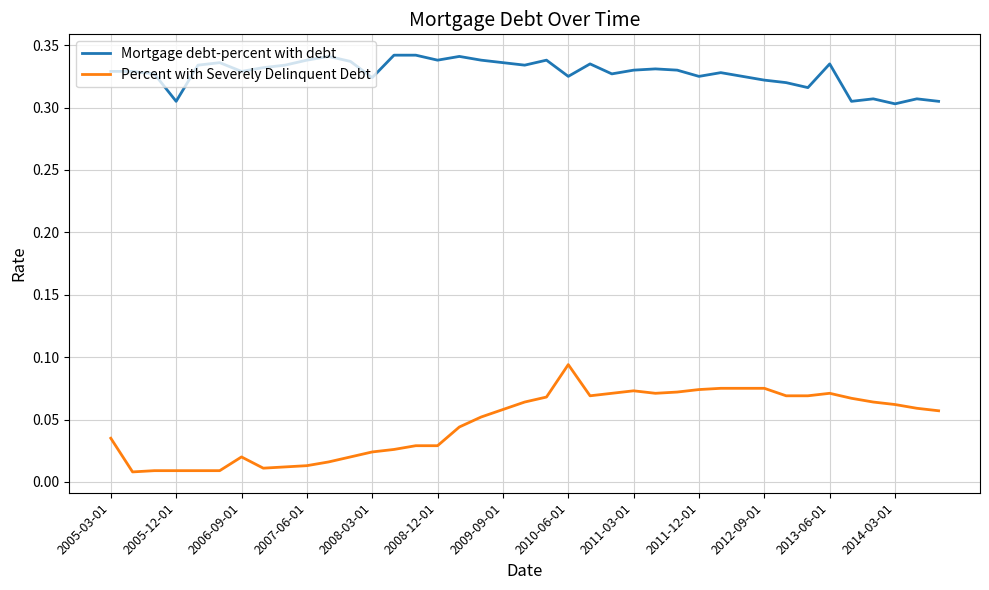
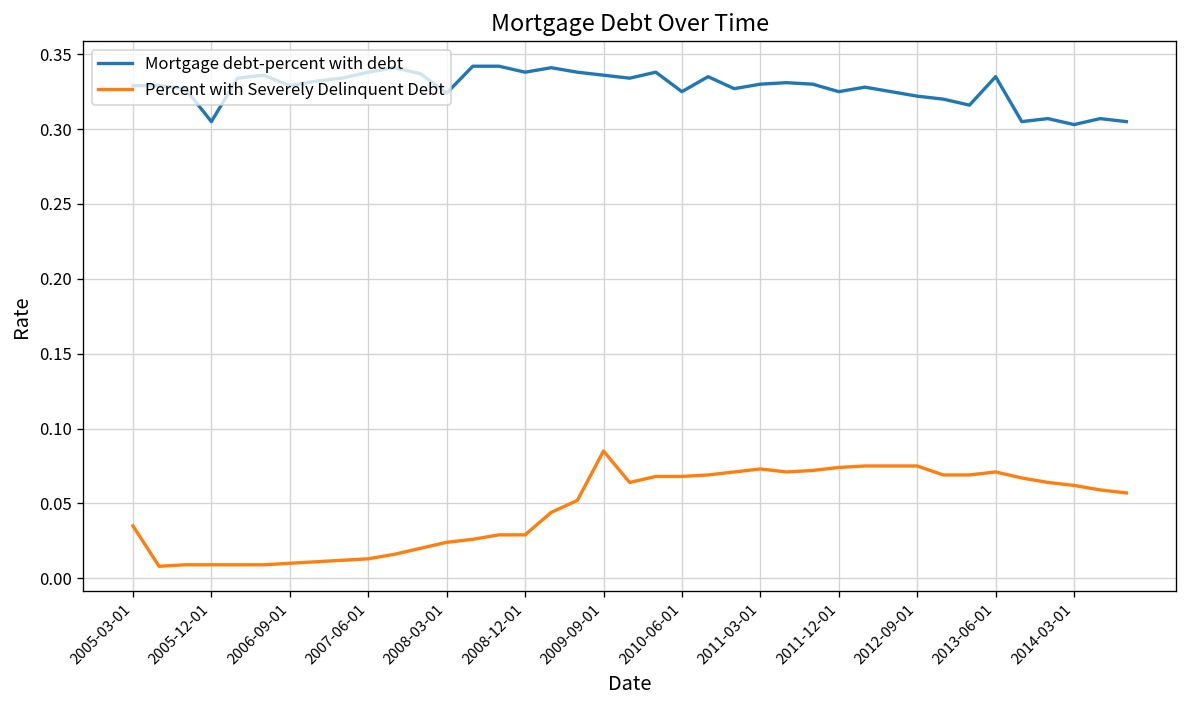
  {
    "Mortgage debt-percent with debt": {
      "2005-12-01": 0.305,
      "2008-12-01": 0.338,
      "2009-09-01": 0.336,
      "2010-06-01": 0.325,
      "2011-03-01": 0.330,
      "2011-12-01": 0.325,
      "2012-09-01": 0.322,
      "2013-06-01": 0.335,
      "2014-03-01": 0.303
    },
    "Percent with Severely Delinquent Debt": {
      "2005-03-01": 0.035,
      "2005-12-01": 0.009,
-     "2006-09-01": 0.02,
+     "2006-09-01": 0.01,
      "2007-06-01": 0.013,
      "2008-03-01": 0.024,
      "2008-12-01": 0.029,
-     "2009-09-01": 0.058,
-     "2010-06-01": 0.094,
+     "2009-09-01": 0.085,
+     "2010-06-01": 0.068,
      "2011-03-01": 0.073,
      "2011-12-01": 0.074,
      "2012-09-01": 0.075,
      "2013-06-01": 0.071,
      "2014-03-01": 0.062
    }
  }
